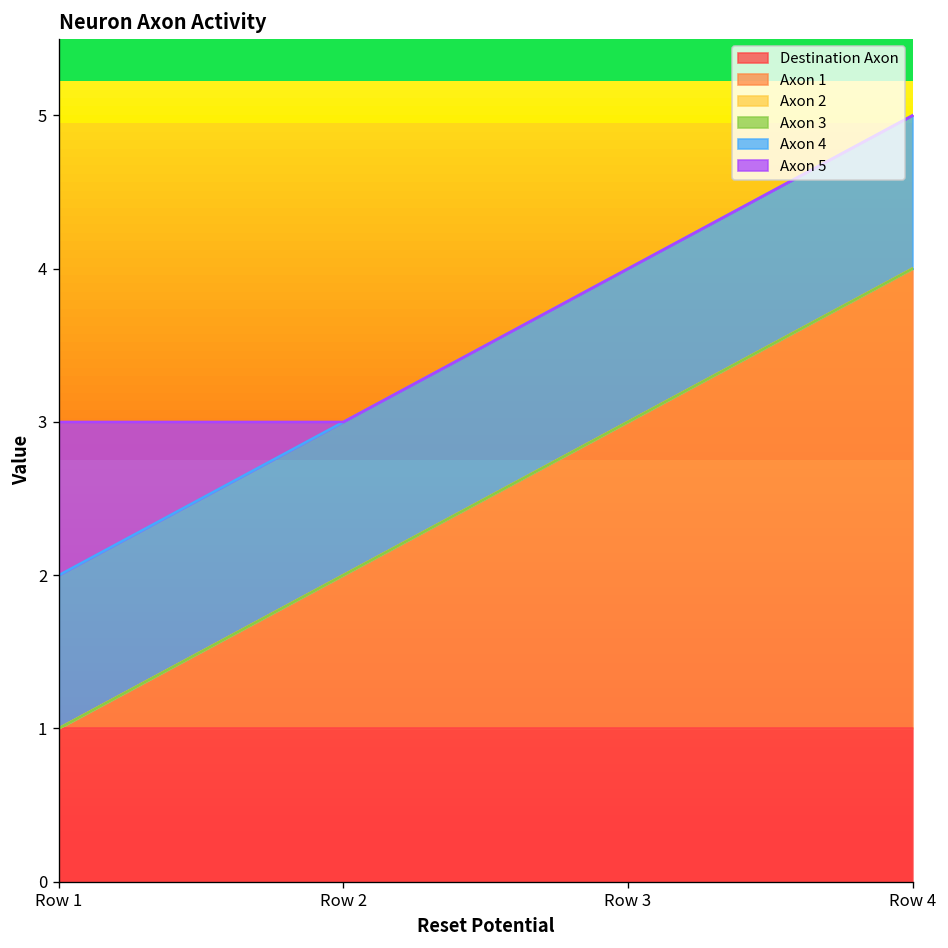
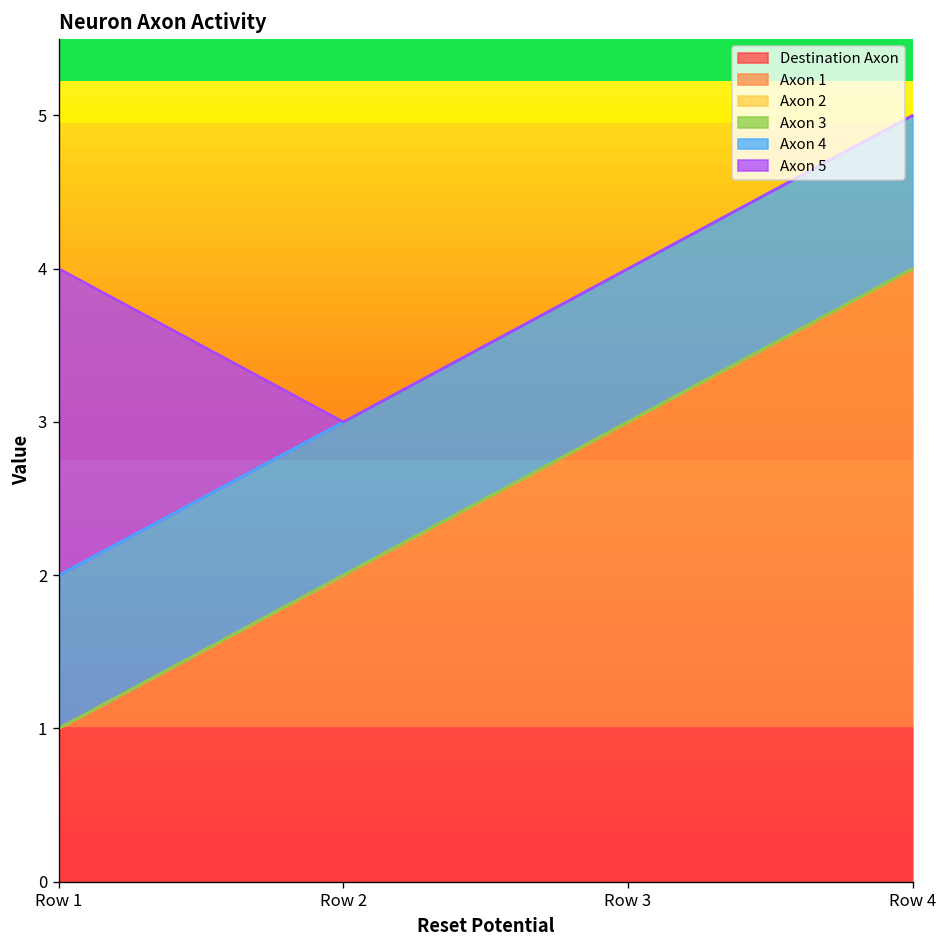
  {
    "Destination Axon": {
      "Row 2": 1,
      "Row 3": 1,
      "Row 4": 1
    },
    "Axon 4": {
      "Row 1": 1
    },
    "Axon 5": {
-     "Row 1": 1
+     "Row 1": 2
    }
  }
